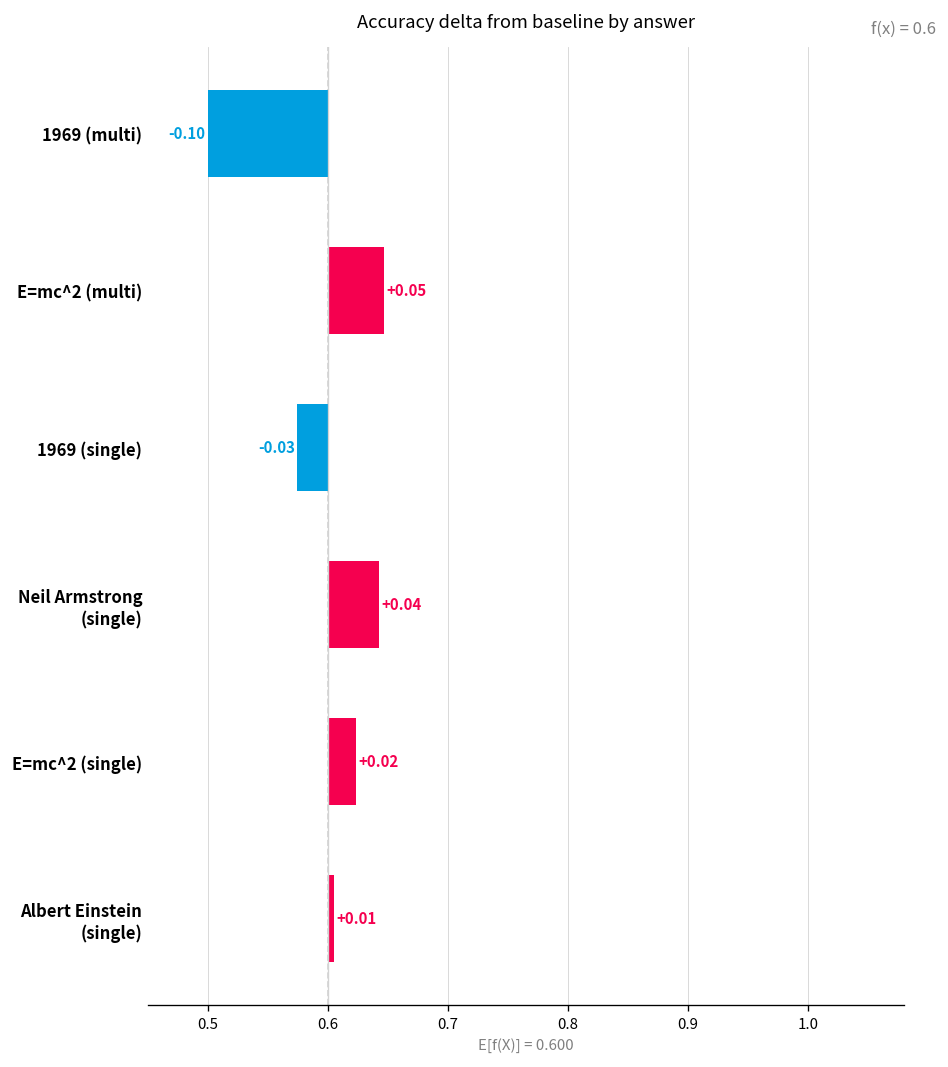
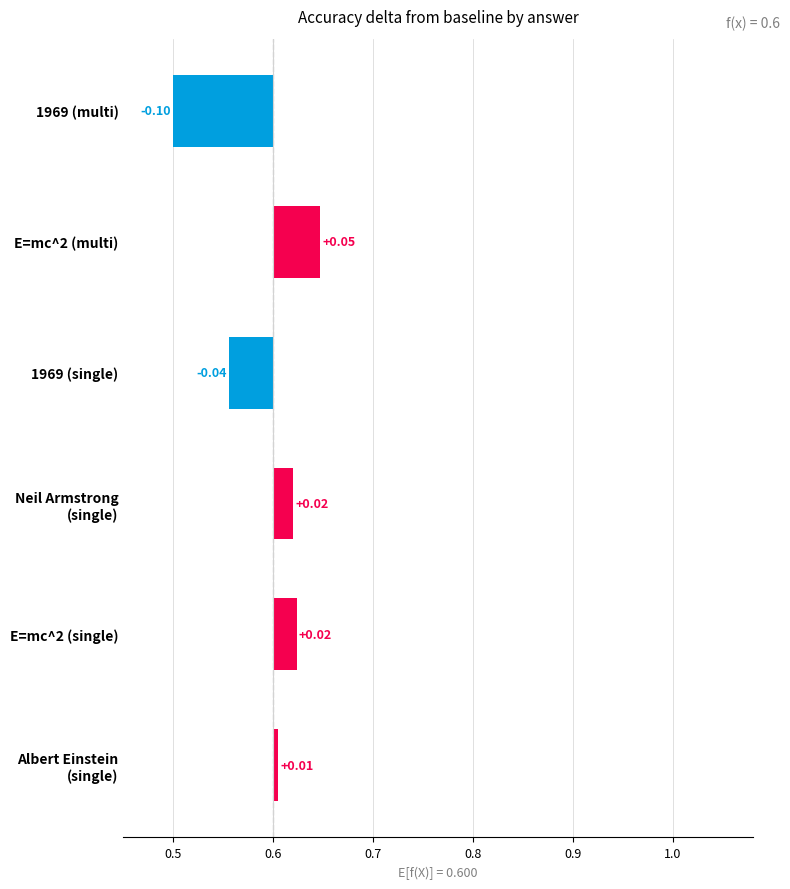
  {
    "1969 (multi)": "-0.10",
    "E=mc^2 (multi)": "+0.05",
-   "1969 (single)": "-0.03",
-   "Neil Armstrong (single)": "+0.04",
+   "1969 (single)": "-0.04",
+   "Neil Armstrong (single)": "+0.02",
    "E=mc^2 (single)": "+0.02",
    "Albert Einstein (single)": "+0.01"
  }
